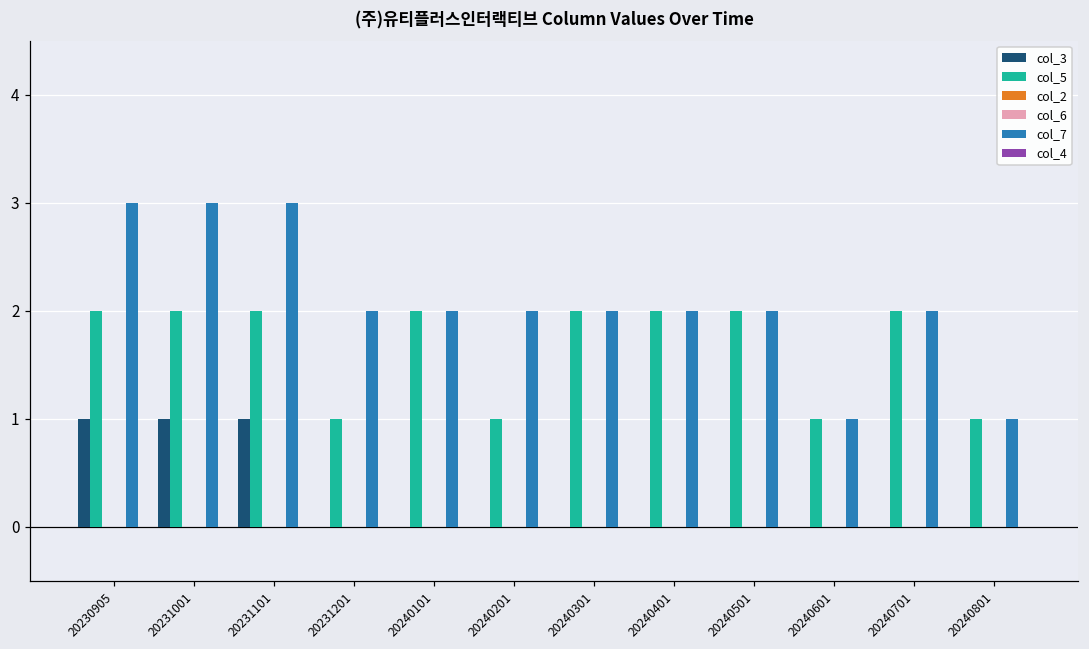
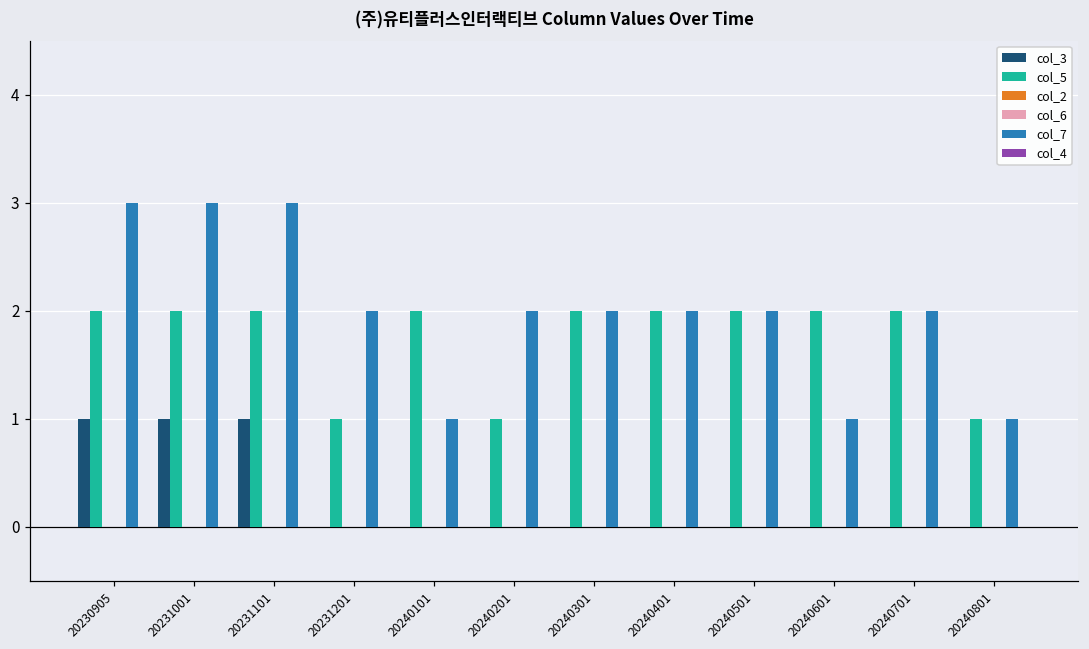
  {
    "col_3": {
      "20230905": 1,
      "20231001": 1,
      "20231101": 1,
      "20231201": 0,
      "20240101": 0,
      "20240201": 0,
      "20240301": 0,
      "20240401": 0,
      "20240501": 0,
      "20240601": 0,
      "20240701": 0,
      "20240801": 0
    },
    "col_5": {
      "20230905": 2,
      "20231001": 2,
      "20231101": 2,
      "20231201": 1,
      "20240101": 2,
      "20240201": 1,
      "20240301": 2,
      "20240401": 2,
      "20240501": 2,
-     "20240601": 1,
+     "20240601": 2,
      "20240701": 2,
      "20240801": 1
    },
    "col_2": {
      "20230905": 0,
      "20231001": 0,
      "20231101": 0,
      "20231201": 0,
      "20240101": 0,
      "20240201": 0,
      "20240301": 0,
      "20240401": 0,
      "20240501": 0,
      "20240601": 0,
      "20240701": 0,
      "20240801": 0
    },
    "col_6": {
      "20230905": 0,
      "20231001": 0,
      "20231101": 0,
      "20231201": 0,
      "20240101": 0,
      "20240201": 0,
      "20240301": 0,
      "20240401": 0,
      "20240501": 0,
      "20240601": 0,
      "20240701": 0,
      "20240801": 0
    },
    "col_7": {
      "20230905": 3,
      "20231001": 3,
      "20231101": 3,
      "20231201": 2,
-     "20240101": 2,
+     "20240101": 1,
      "20240201": 2,
      "20240301": 2,
      "20240401": 2,
      "20240501": 2,
      "20240601": 1,
      "20240701": 2,
      "20240801": 1
    },
    "col_4": {
      "20230905": 0,
      "20231001": 0,
      "20231101": 0,
      "20231201": 0,
      "20240101": 0,
      "20240201": 0,
      "20240301": 0,
      "20240401": 0,
      "20240501": 0,
      "20240601": 0,
      "20240701": 0,
      "20240801": 0
    }
  }
